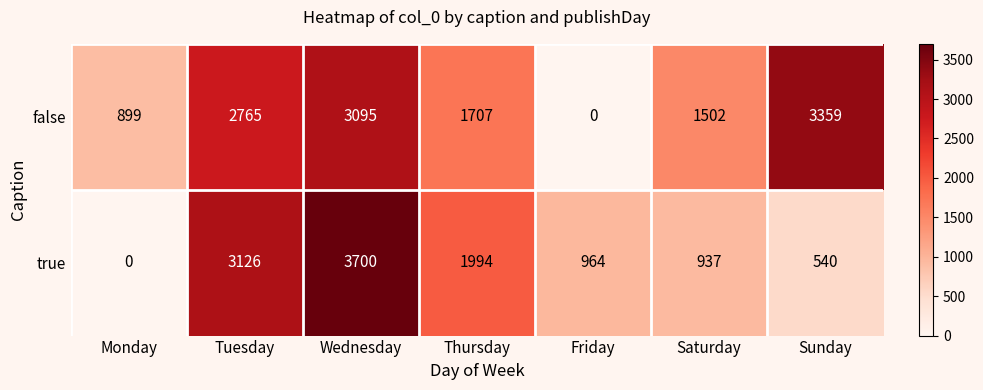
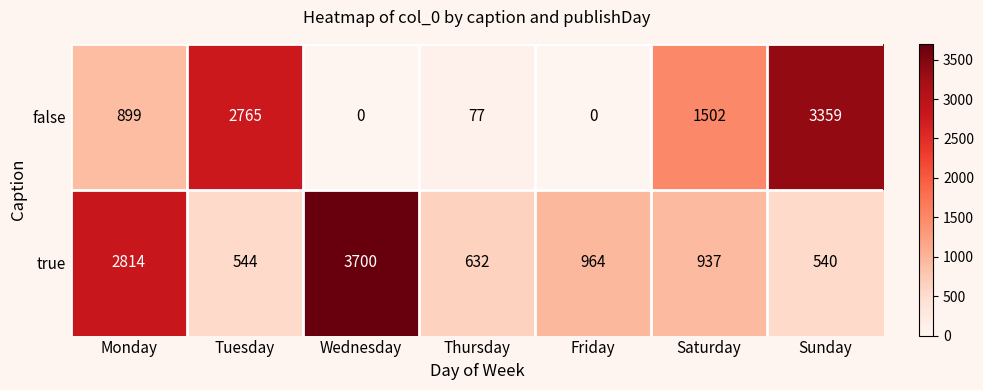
  {
    "false": {
      "Monday": 899,
      "Tuesday": 2765,
-     "Wednesday": 3095,
-     "Thursday": 1707,
+     "Wednesday": 0,
+     "Thursday": 77,
      "Friday": 0,
      "Saturday": 1502,
      "Sunday": 3359
    },
    "true": {
-     "Monday": 0,
-     "Tuesday": 3126,
+     "Monday": 2814,
+     "Tuesday": 544,
      "Wednesday": 3700,
-     "Thursday": 1994,
+     "Thursday": 632,
      "Friday": 964,
      "Saturday": 937,
      "Sunday": 540
    }
  }
